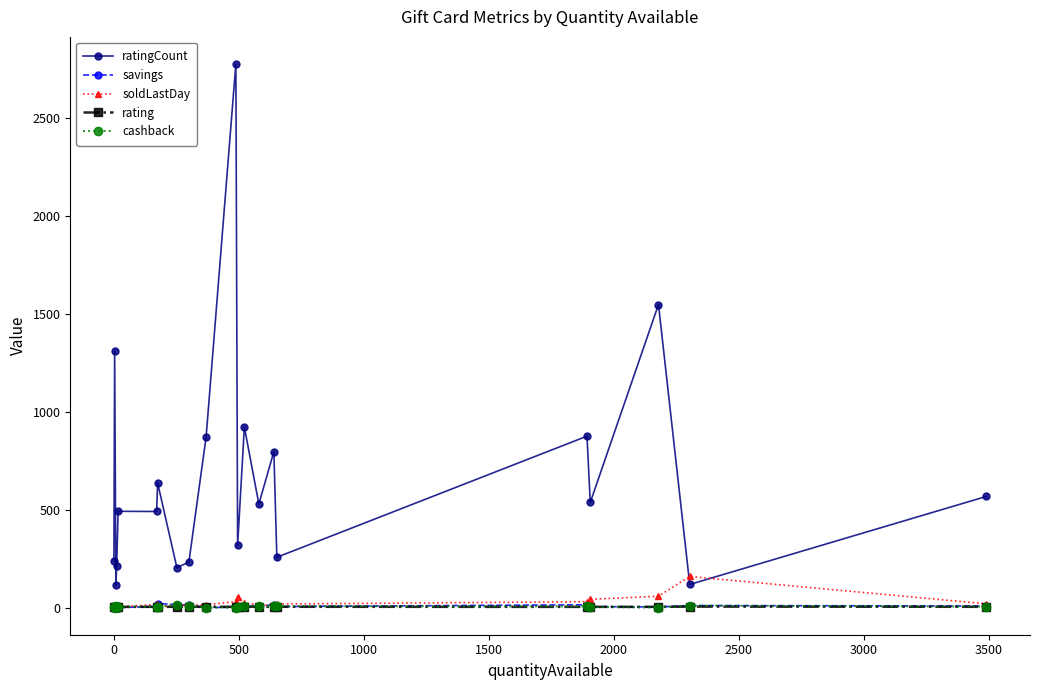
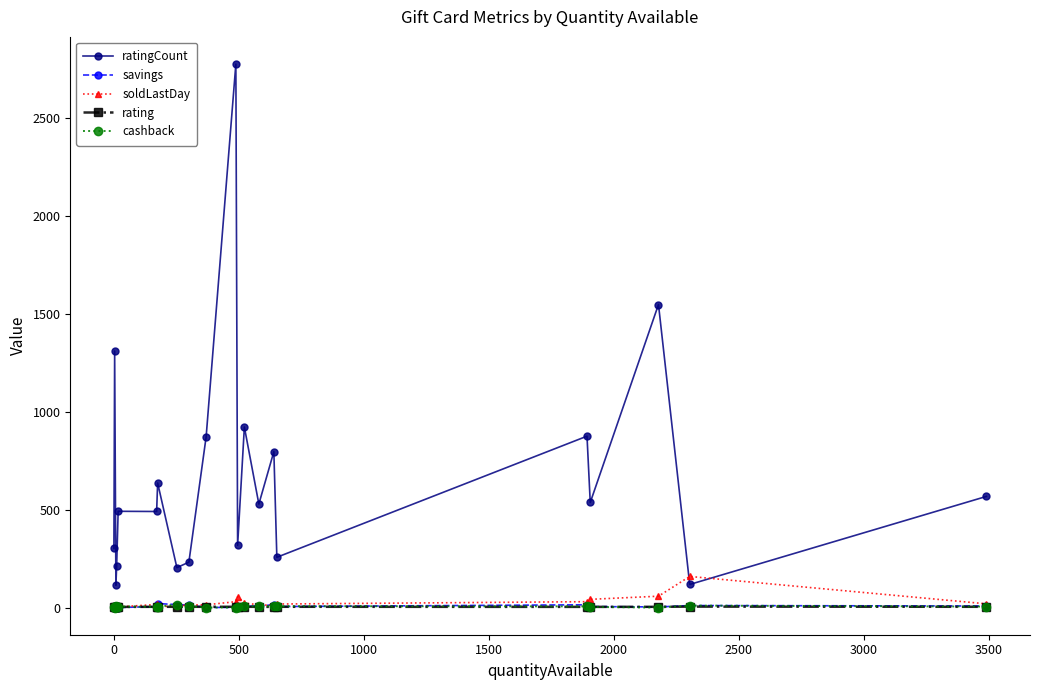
  {
    "ratingCount": {
-     "0": 240
+     "0": 300
    }
  }
